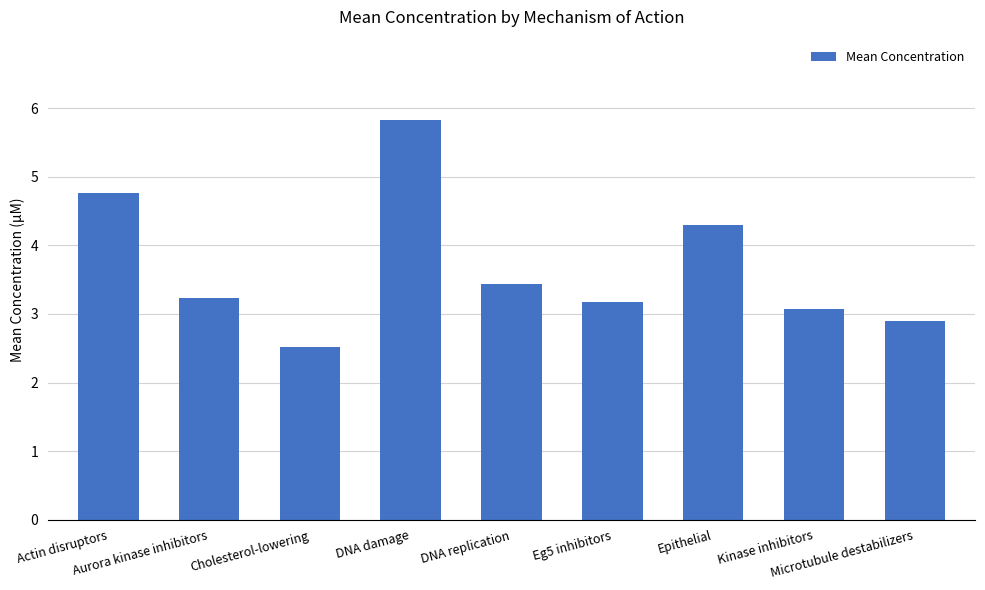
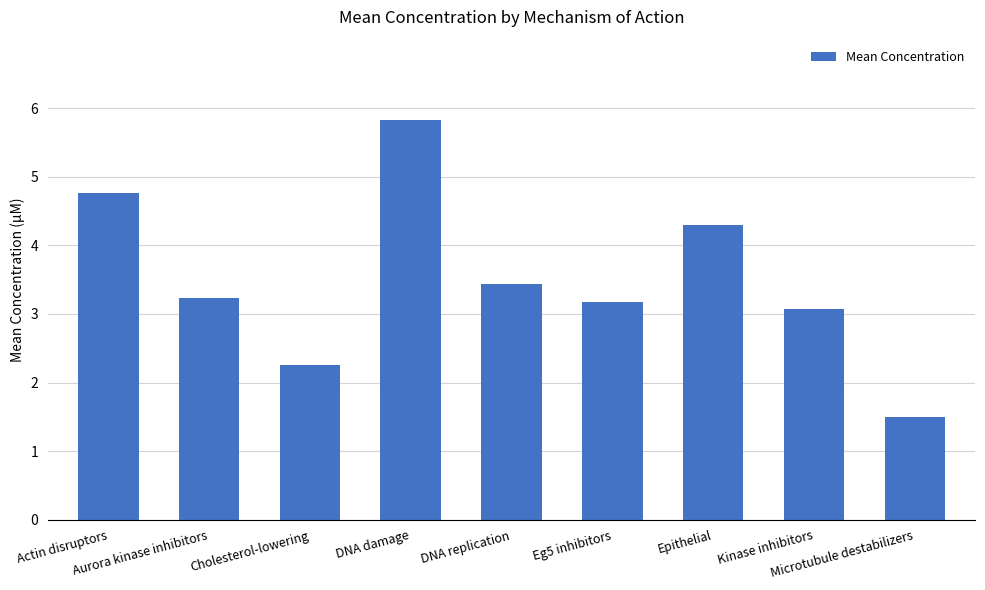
  {
    "Actin disruptors": 4.8,
    "Aurora kinase inhibitors": 3.2,
-   "Cholesterol-lowering": 2.5,
+   "Cholesterol-lowering": 2.3,
    "DNA damage": 5.8,
    "DNA replication": 3.4,
    "Eg5 inhibitors": 3.2,
    "Epithelial": 4.3,
    "Kinase inhibitors": 3.1,
-   "Microtubule destabilizers": 2.9
+   "Microtubule destabilizers": 1.5
  }
